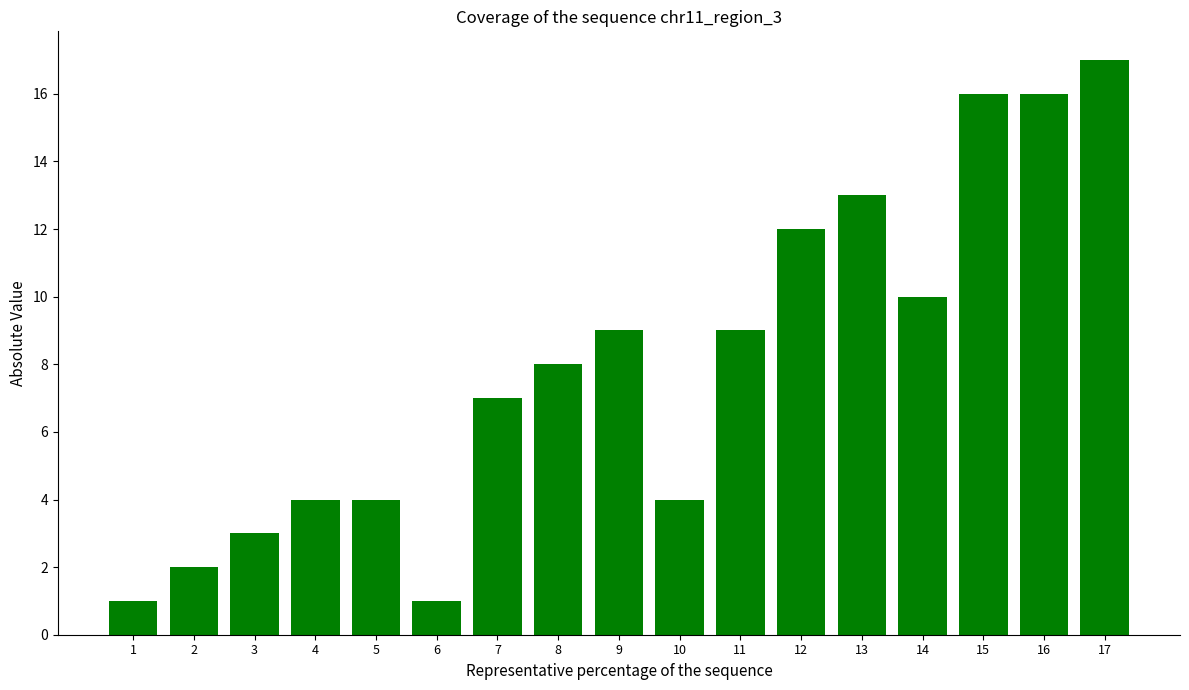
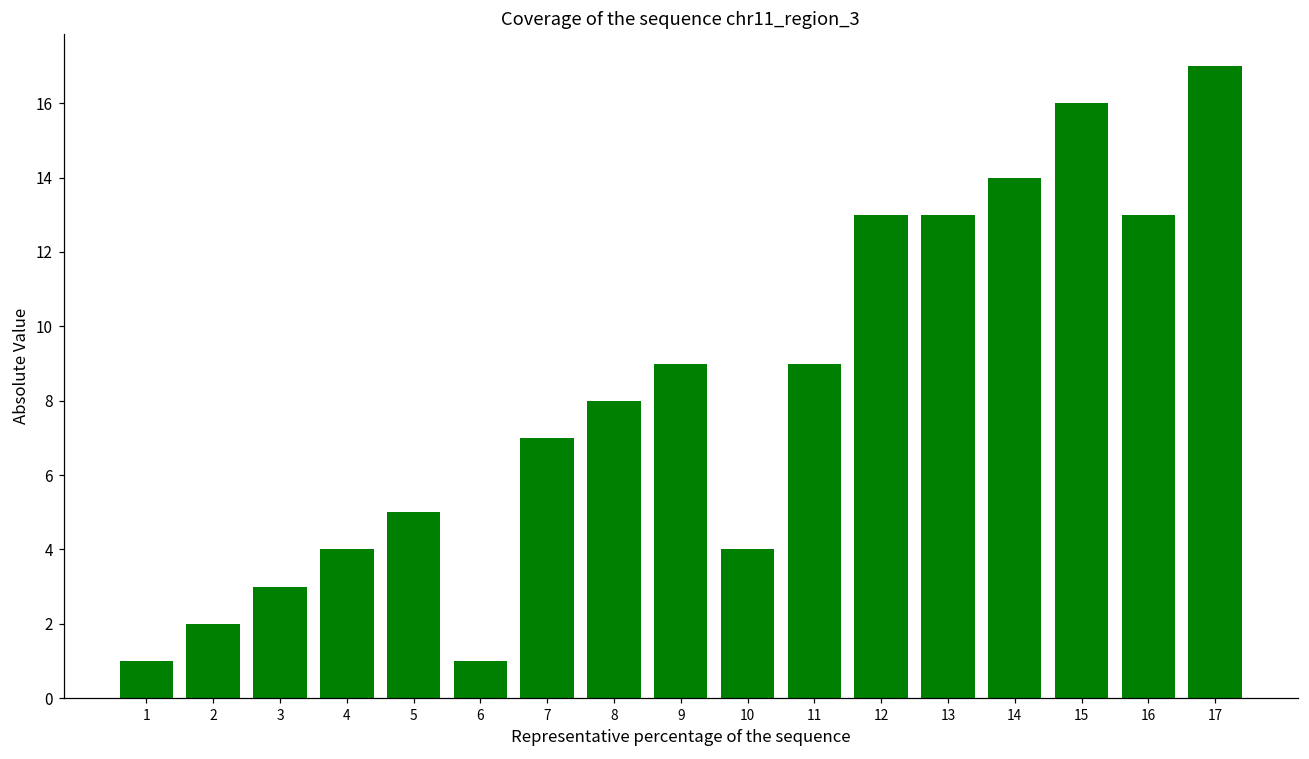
  {
    "1": 1,
    "2": 2,
    "3": 3,
    "4": 4,
-   "5": 4,
+   "5": 5,
    "6": 1,
    "7": 7,
    "8": 8,
    "9": 9,
    "10": 4,
    "11": 9,
-   "12": 12,
+   "12": 13,
    "13": 13,
-   "14": 10,
+   "14": 14,
    "15": 16,
-   "16": 16,
+   "16": 13,
    "17": 17
  }
